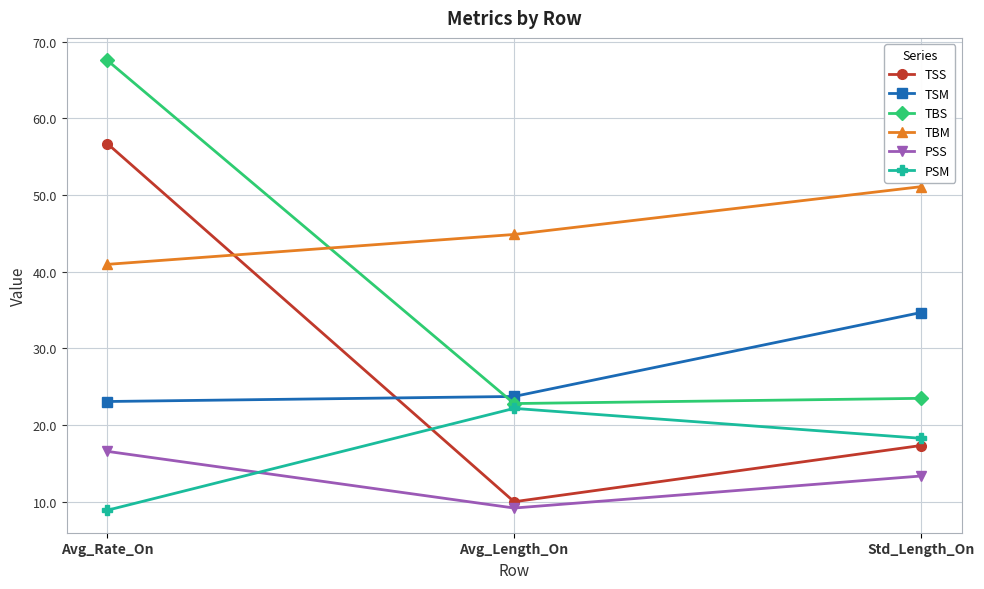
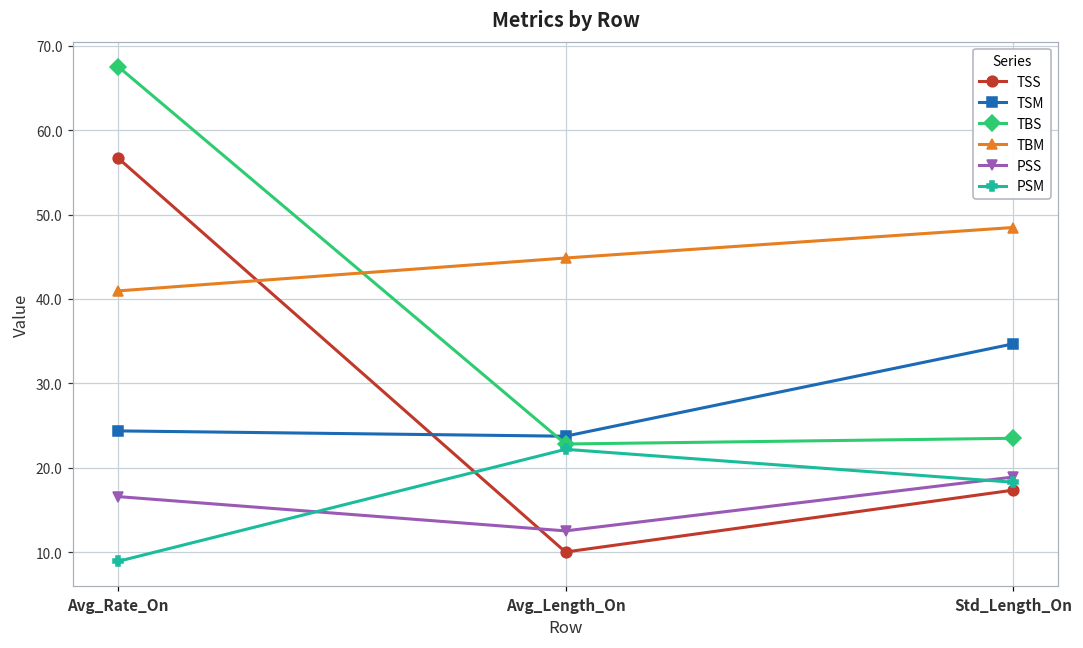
  {
    "TSS": {
      "Avg_Rate_On": 57,
      "Avg_Length_On": 10,
      "Std_Length_On": 17
    },
    "TSM": {
-     "Avg_Rate_On": 23,
+     "Avg_Rate_On": 24,
      "Avg_Length_On": 24,
      "Std_Length_On": 35
    },
    "TBM": {
      "Avg_Rate_On": 41,
      "Avg_Length_On": 45,
-     "Std_Length_On": 51
+     "Std_Length_On": 48
    },
    "PSS": {
      "Avg_Rate_On": 17,
-     "Avg_Length_On": 9,
-     "Std_Length_On": 13
+     "Avg_Length_On": 13,
+     "Std_Length_On": 19
    }
  }
